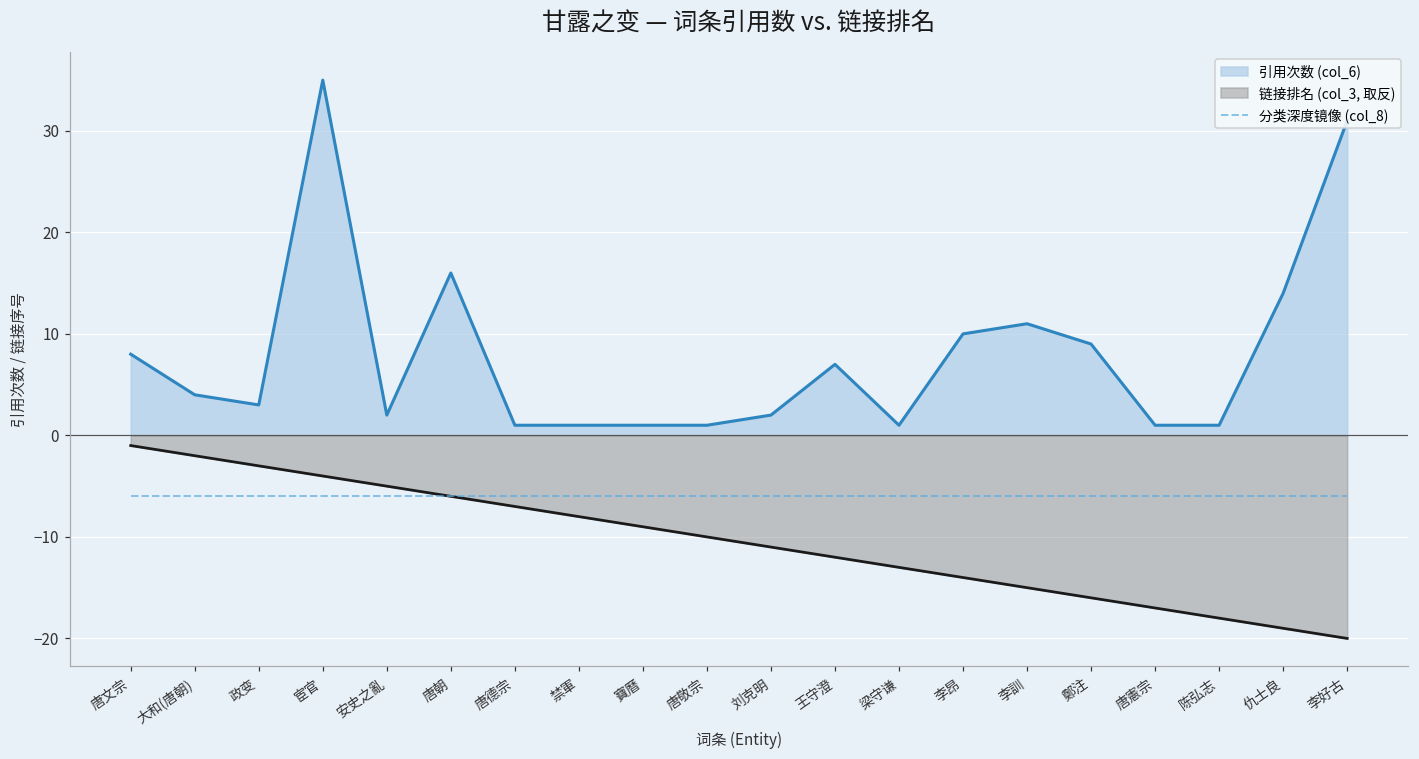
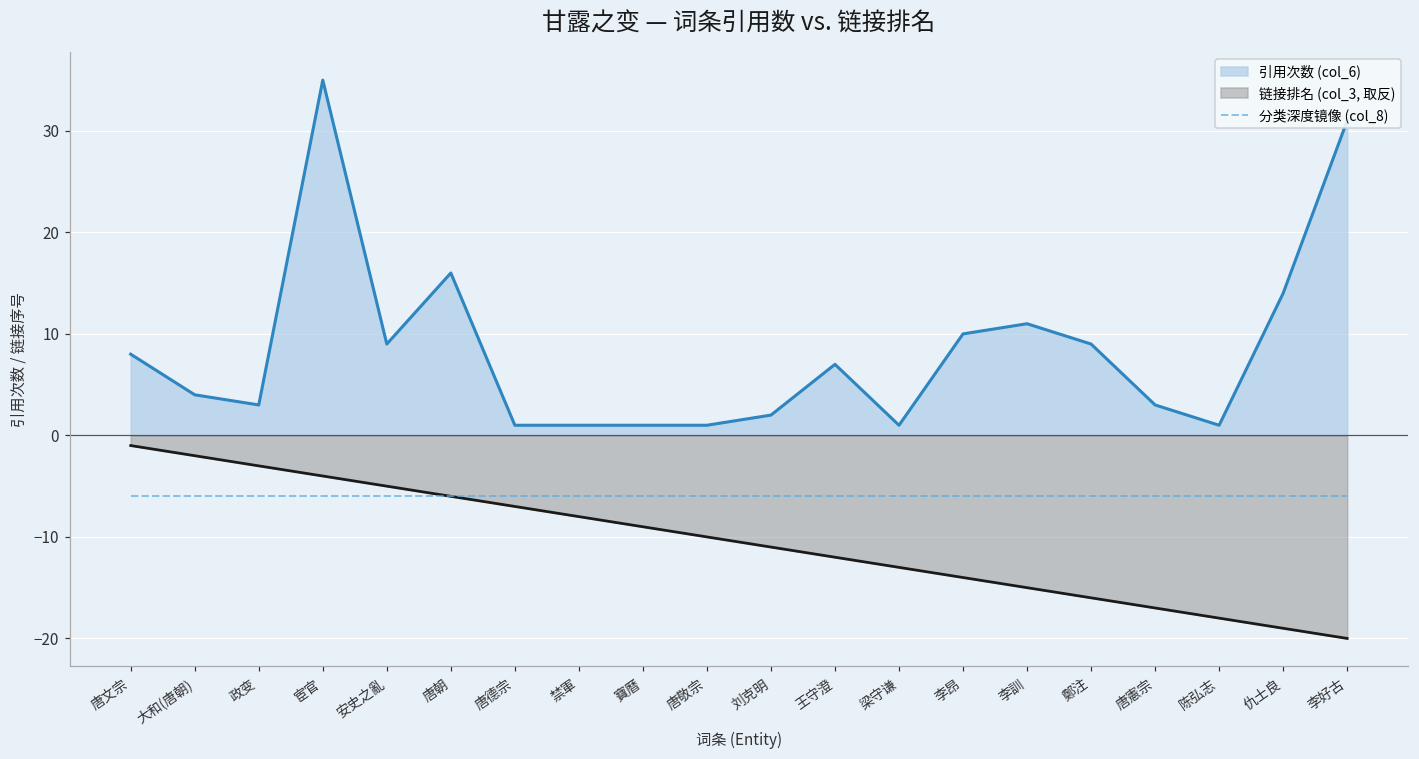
  {
    "引用次数 (col_6)": {
      "唐文宗": 8,
      "大和(唐朝)": 4,
      "政变": 3,
      "宦官": 35,
-     "安史之亂": 2,
+     "安史之亂": 9,
      "唐朝": 16,
      "唐德宗": 1,
      "禁軍": 1,
      "寶曆": 1,
      "唐敬宗": 1,
      "刘克明": 2,
      "王守澄": 7,
      "梁守谦": 1,
      "李昂": 10,
      "李訓": 11,
      "鄭注": 9,
-     "唐憲宗": 1,
+     "唐憲宗": 3,
      "陈弘志": 1,
      "仇士良": 14
    },
    "分类深度镜像 (col_8)": {
      "唐文宗": -6,
      "大和(唐朝)": -6,
      "政变": -6,
      "宦官": -6,
      "安史之亂": -6,
      "唐德宗": -6,
      "禁軍": -6,
      "寶曆": -6,
      "唐敬宗": -6,
      "刘克明": -6,
      "王守澄": -6,
      "梁守谦": -6,
      "李昂": -6,
      "李訓": -6,
      "鄭注": -6,
      "唐憲宗": -6,
      "陈弘志": -6,
      "仇士良": -6,
      "李好古": -6
    }
  }
